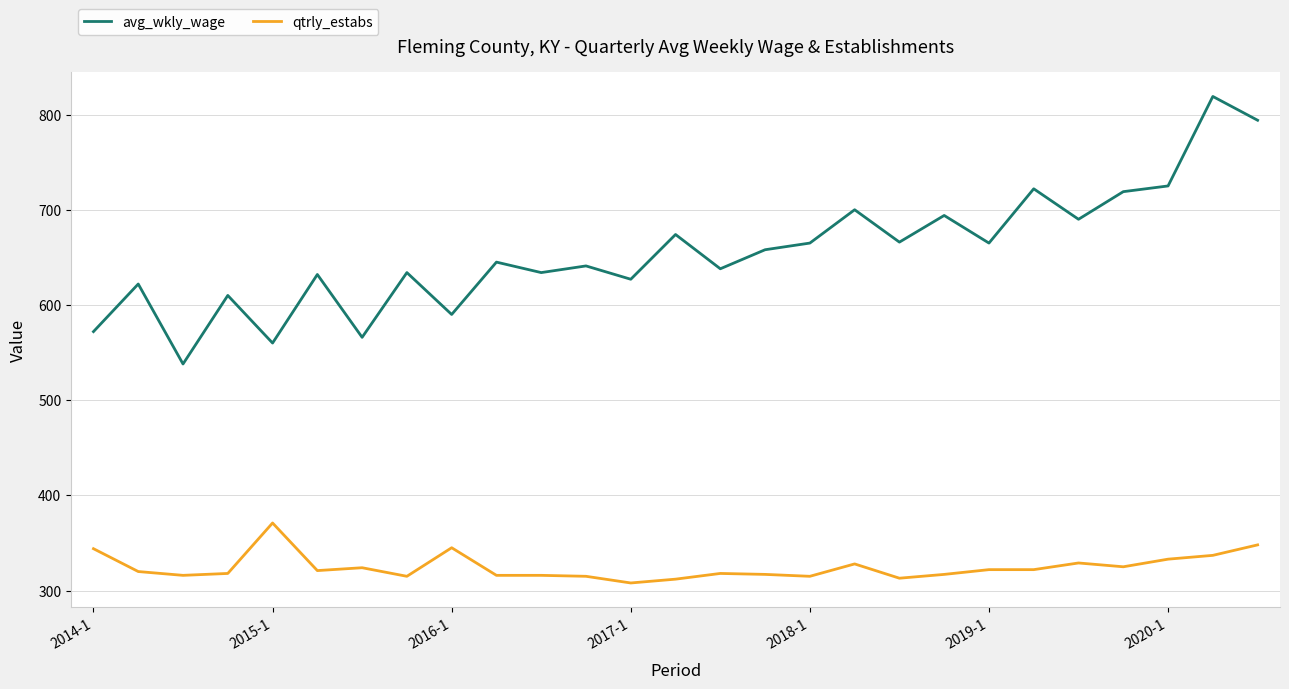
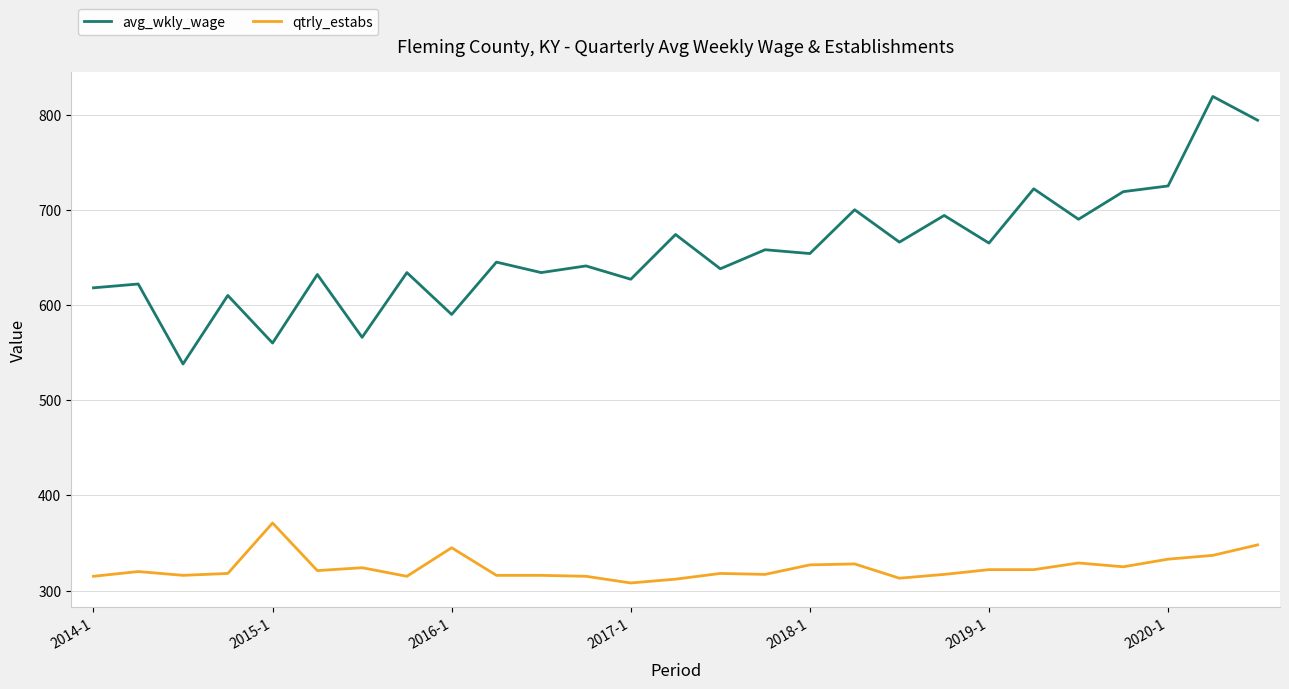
  {
    "avg_wkly_wage": {
-     "2014-1": 570,
+     "2014-1": 620,
      "2015-1": 560,
      "2016-1": 590,
      "2017-1": 630,
-     "2018-1": 670,
+     "2018-1": 650,
      "2019-1": 670,
      "2020-1": 730
    },
    "qtrly_estabs": {
-     "2014-1": 340,
+     "2014-1": 320,
      "2015-1": 370,
      "2016-1": 350,
      "2017-1": 310,
-     "2018-1": 320,
+     "2018-1": 330,
      "2019-1": 320,
      "2020-1": 330
    }
  }
